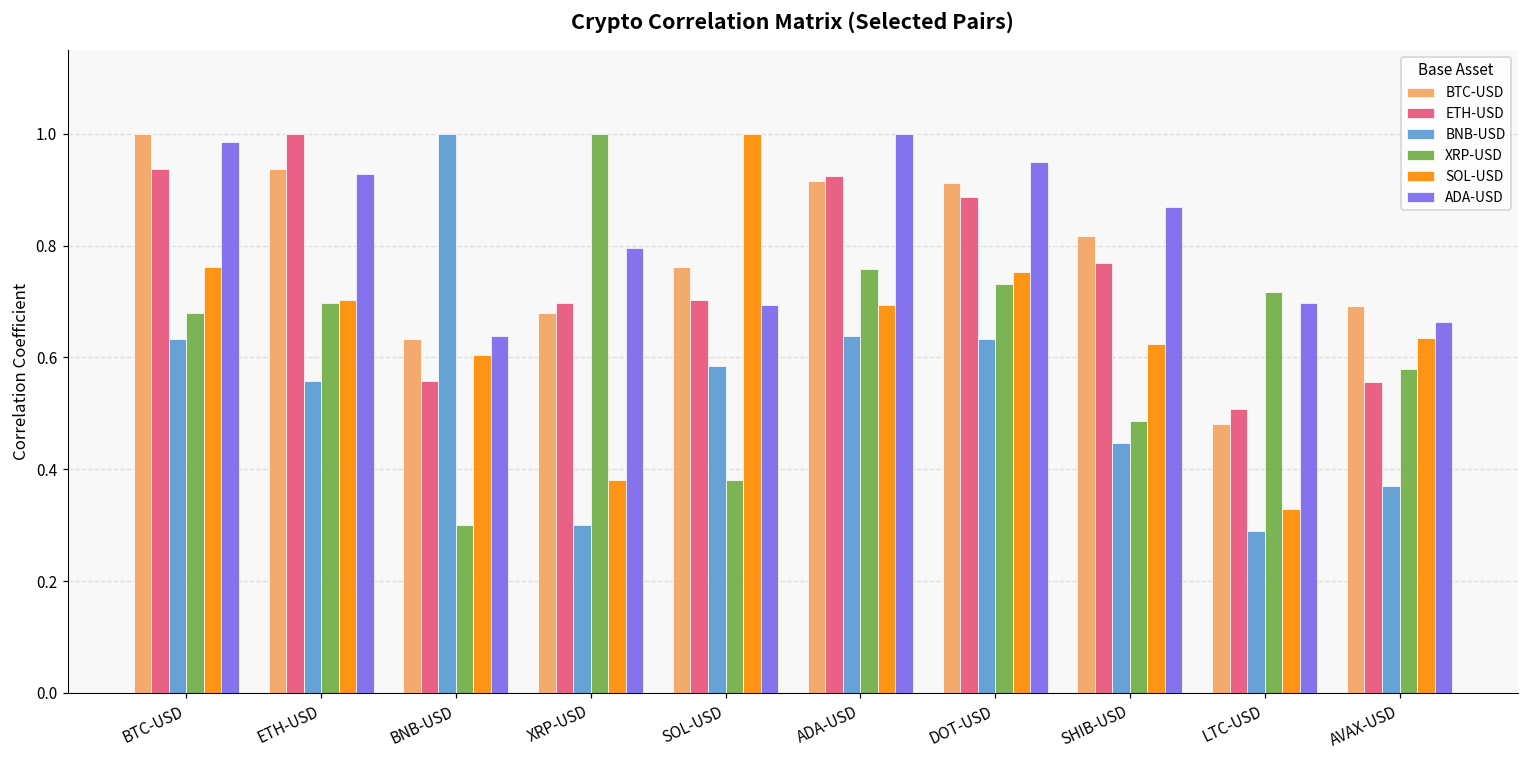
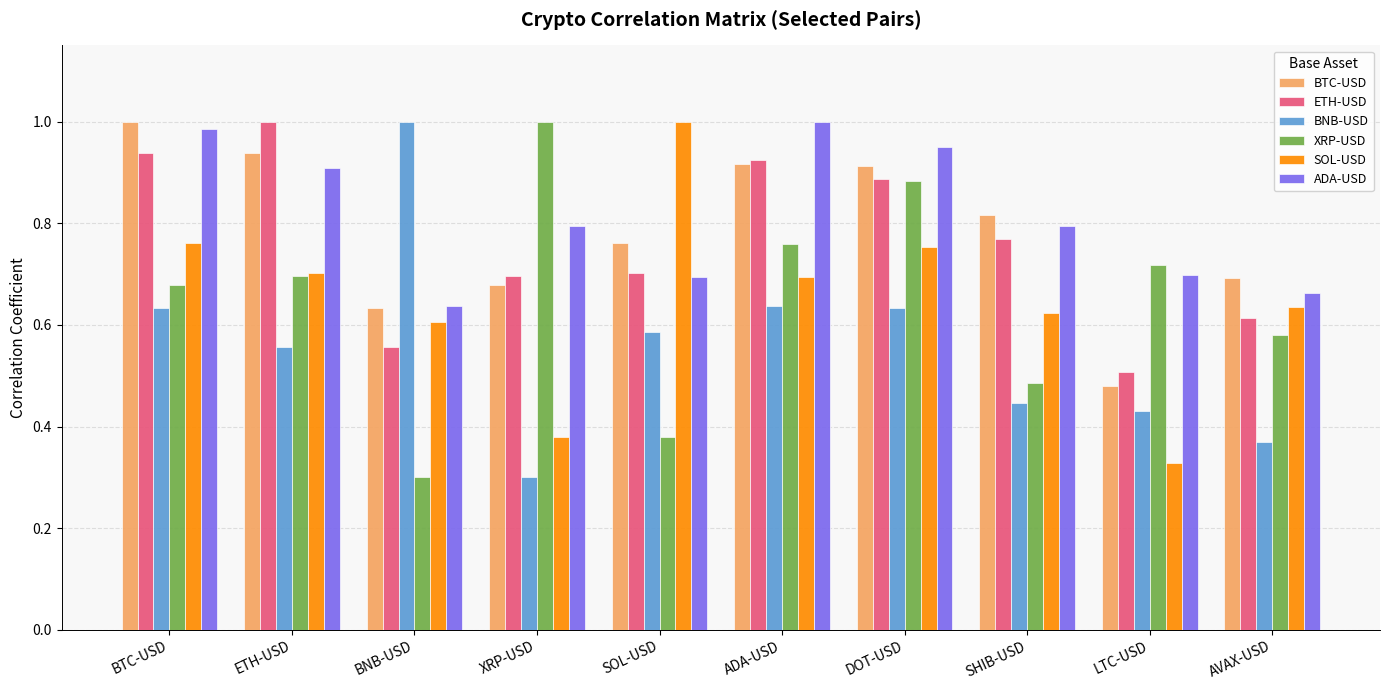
  {
    "BTC-USD": {
      "BTC-USD": 1.00,
      "ETH-USD": 0.94,
      "BNB-USD": 0.63,
      "XRP-USD": 0.68,
      "SOL-USD": 0.76,
      "ADA-USD": 0.92,
      "DOT-USD": 0.91,
      "SHIB-USD": 0.82,
      "LTC-USD": 0.48,
      "AVAX-USD": 0.69
    },
    "ETH-USD": {
      "BTC-USD": 0.94,
      "ETH-USD": 1.00,
      "BNB-USD": 0.56,
      "XRP-USD": 0.70,
      "SOL-USD": 0.70,
      "ADA-USD": 0.92,
      "DOT-USD": 0.89,
      "SHIB-USD": 0.77,
      "LTC-USD": 0.51,
-     "AVAX-USD": 0.56
+     "AVAX-USD": 0.61
    },
    "BNB-USD": {
      "BTC-USD": 0.63,
      "ETH-USD": 0.56,
      "BNB-USD": 1.00,
      "XRP-USD": 0.30,
      "SOL-USD": 0.59,
      "ADA-USD": 0.64,
      "DOT-USD": 0.63,
      "SHIB-USD": 0.45,
-     "LTC-USD": 0.29,
+     "LTC-USD": 0.43,
      "AVAX-USD": 0.37
    },
    "XRP-USD": {
      "BTC-USD": 0.68,
      "ETH-USD": 0.70,
      "BNB-USD": 0.30,
      "XRP-USD": 1.00,
      "SOL-USD": 0.38,
      "ADA-USD": 0.76,
-     "DOT-USD": 0.73,
+     "DOT-USD": 0.88,
      "SHIB-USD": 0.49,
      "LTC-USD": 0.72,
      "AVAX-USD": 0.58
    },
    "SOL-USD": {
      "BTC-USD": 0.76,
      "ETH-USD": 0.70,
      "BNB-USD": 0.61,
      "XRP-USD": 0.38,
      "SOL-USD": 1.00,
      "ADA-USD": 0.69,
      "DOT-USD": 0.75,
      "SHIB-USD": 0.62,
      "LTC-USD": 0.33,
      "AVAX-USD": 0.63
    },
    "ADA-USD": {
      "BTC-USD": 0.98,
-     "ETH-USD": 0.93,
+     "ETH-USD": 0.91,
      "BNB-USD": 0.64,
      "XRP-USD": 0.80,
      "SOL-USD": 0.69,
      "ADA-USD": 1.00,
      "DOT-USD": 0.95,
-     "SHIB-USD": 0.87,
+     "SHIB-USD": 0.79,
      "LTC-USD": 0.70,
      "AVAX-USD": 0.66
    }
  }
